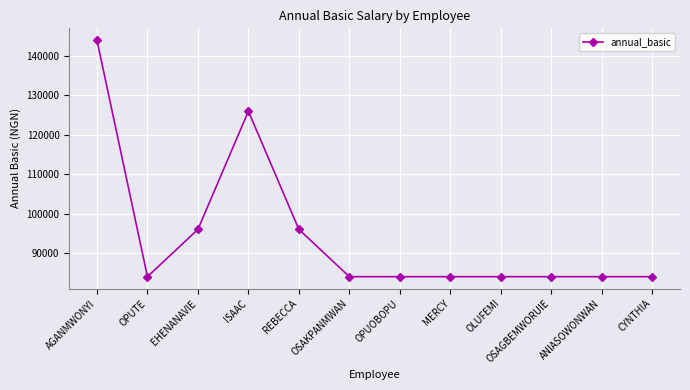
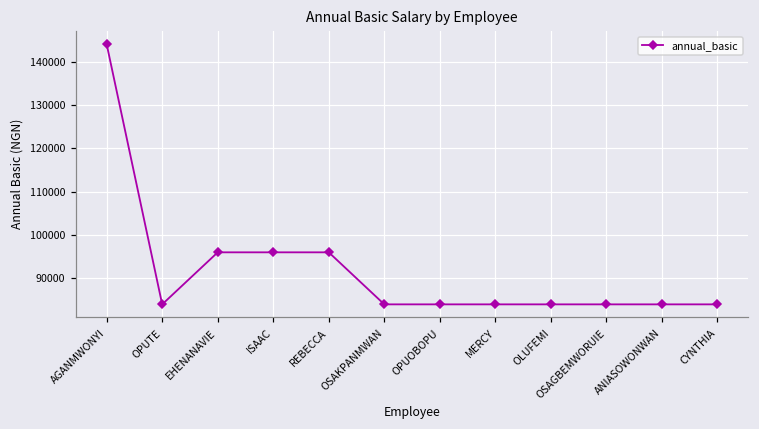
  {
    "AGANMWONYI": 144000,
    "OPUTE": 84000,
    "EHENANAVIE": 96000,
-   "ISAAC": 126000,
+   "ISAAC": 96000,
    "REBECCA": 96000,
    "OSAKPANMWAN": 84000,
    "OPUOBOPU": 84000,
    "MERCY": 84000,
    "OLUFEMI": 84000,
    "OSAGBEMWORUIE": 84000,
    "ANIASOWONWAN": 84000,
    "CYNTHIA": 84000
  }
